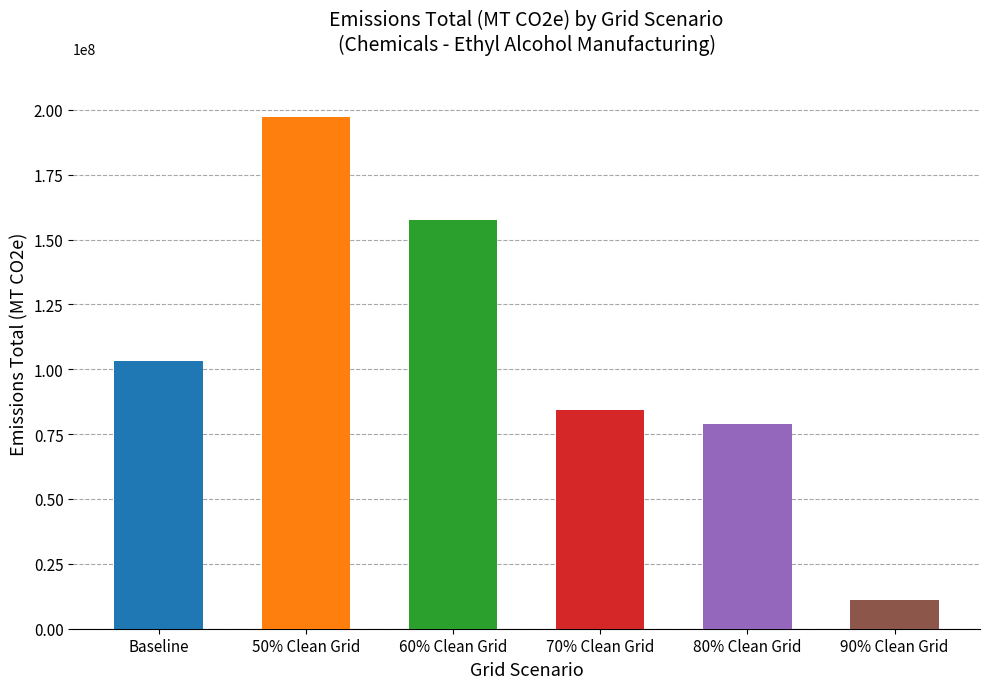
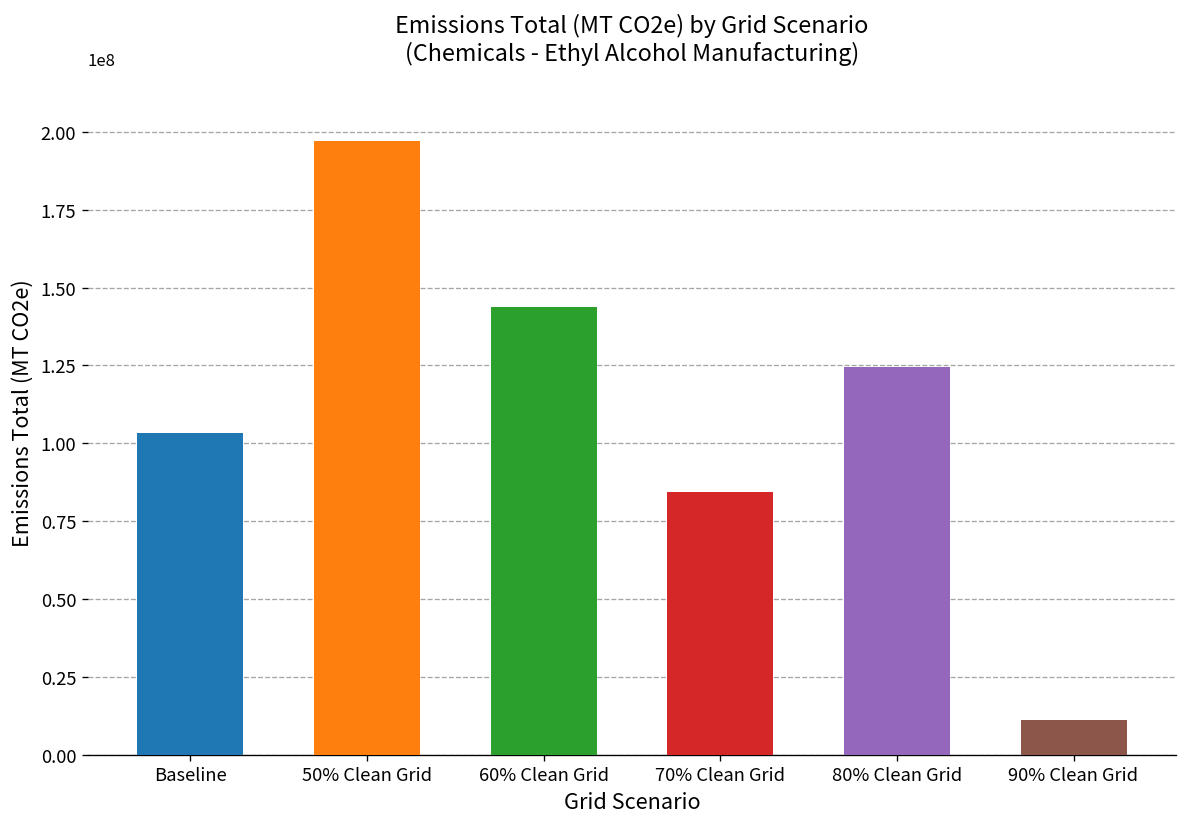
  {
    "Baseline": 103000000,
    "50% Clean Grid": 197000000,
-   "60% Clean Grid": 158000000,
+   "60% Clean Grid": 144000000,
    "70% Clean Grid": 84000000,
-   "80% Clean Grid": 79000000,
+   "80% Clean Grid": 125000000,
    "90% Clean Grid": 11000000
  }
